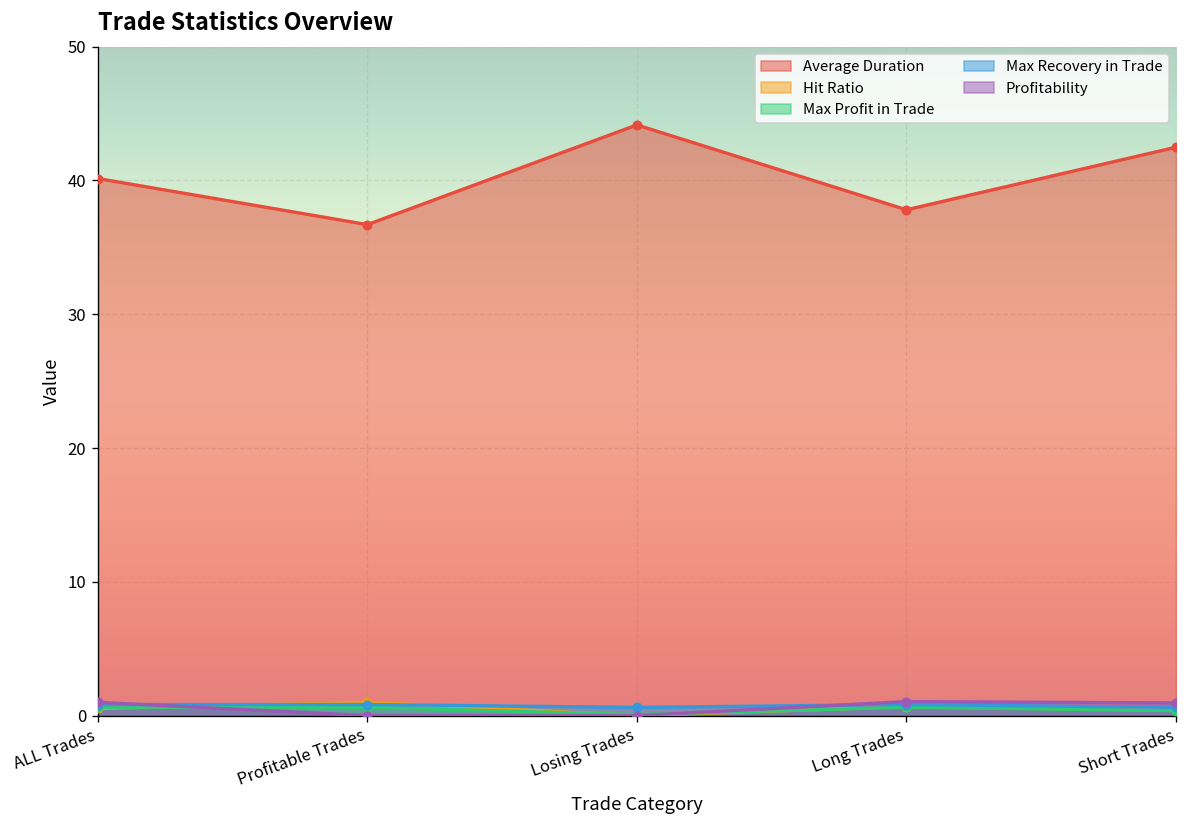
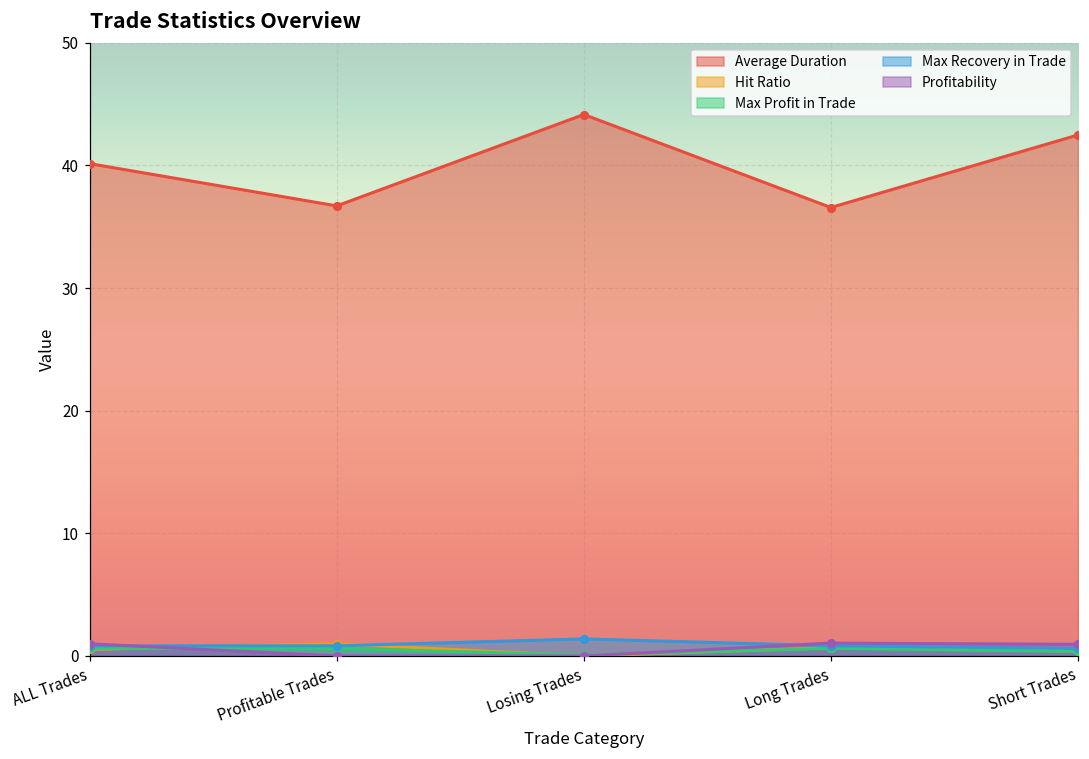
  {
    "Average Duration": {
      "ALL Trades": 40.1,
      "Profitable Trades": 36.7,
      "Losing Trades": 44.2,
-     "Long Trades": 37.8,
+     "Long Trades": 36.6,
      "Short Trades": 42.5
    },
    "Max Recovery in Trade": {
-     "Losing Trades": 0.6
+     "Losing Trades": 1.4
    },
    "Profitability": {
      "Profitable Trades": 0.0,
      "Short Trades": 0.9
    }
  }
